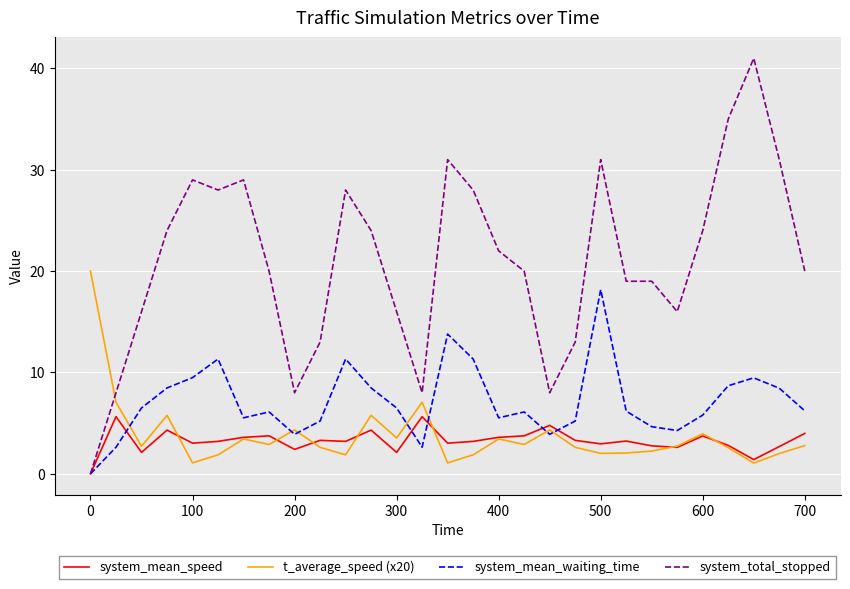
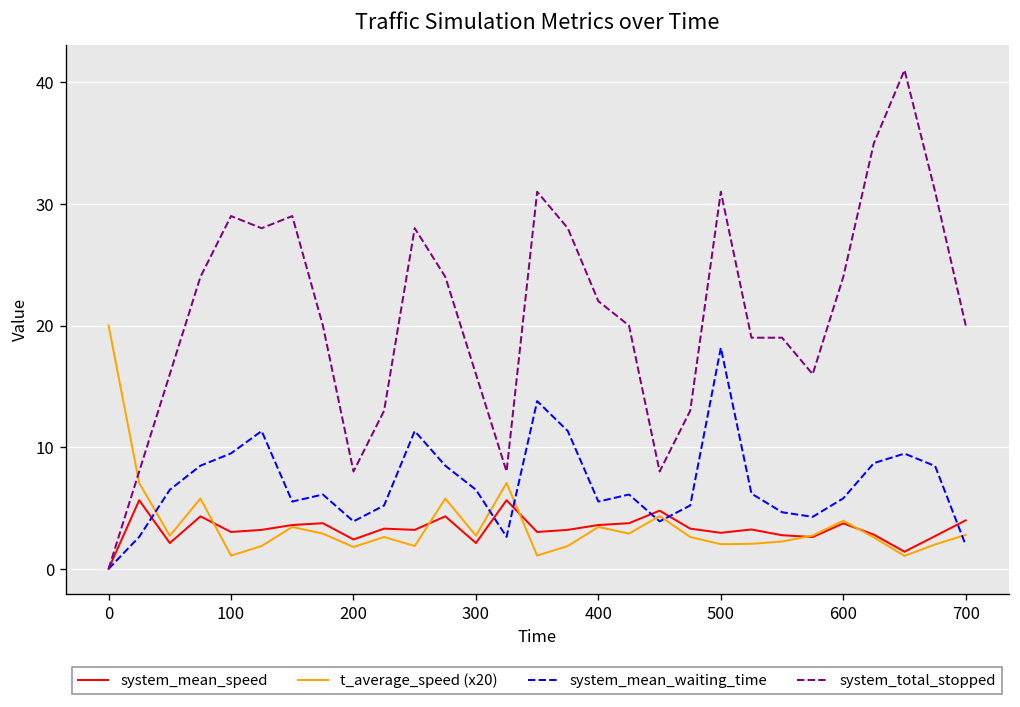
  {
    "system_mean_speed": {
      "100": 3.0,
      "200": 2.4,
      "300": 2.1,
      "500": 3.0,
      "700": 4.0
    },
    "t_average_speed (x20)": {
      "0": 20.0,
      "100": 1.1,
-     "200": 4.3,
-     "300": 3.5,
+     "200": 1.8,
+     "300": 2.7,
      "500": 2.0,
      "700": 2.8
    },
    "system_mean_waiting_time": {
      "100": 9.5,
      "200": 3.9,
      "300": 6.5,
      "400": 5.5,
      "500": 18.2,
      "600": 5.8,
-     "700": 6.2
+     "700": 1.9
    },
    "system_total_stopped": {
      "100": 29.0,
      "200": 8.0,
      "300": 16.0,
      "400": 22.0,
      "500": 31.0,
      "600": 24.0,
      "700": 20.0
    }
  }
